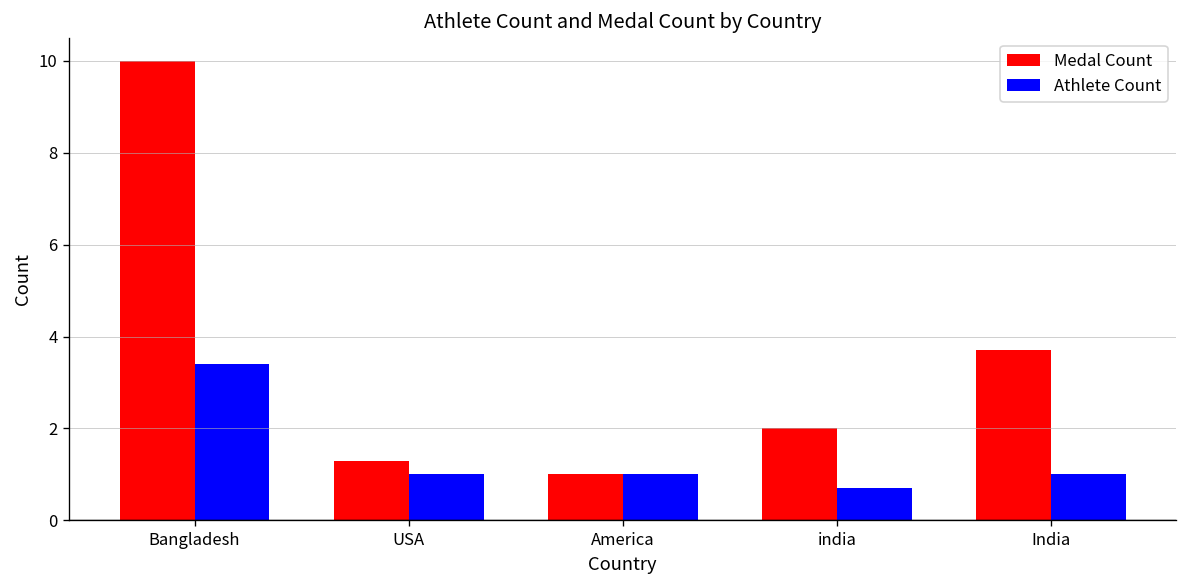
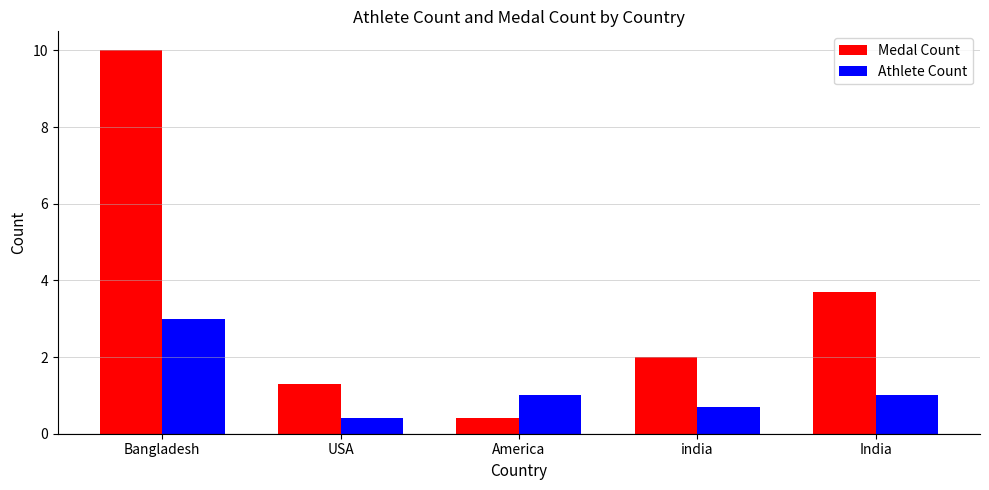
  {
    "Medal Count": {
      "Bangladesh": 10.0,
      "USA": 1.3,
-     "America": 1.0,
+     "America": 0.4,
      "india": 2.0,
      "India": 3.7
    },
    "Athlete Count": {
-     "Bangladesh": 3.4,
-     "USA": 1.0,
+     "Bangladesh": 3.0,
+     "USA": 0.4,
      "America": 1.0,
      "india": 0.7,
      "India": 1.0
    }
  }
